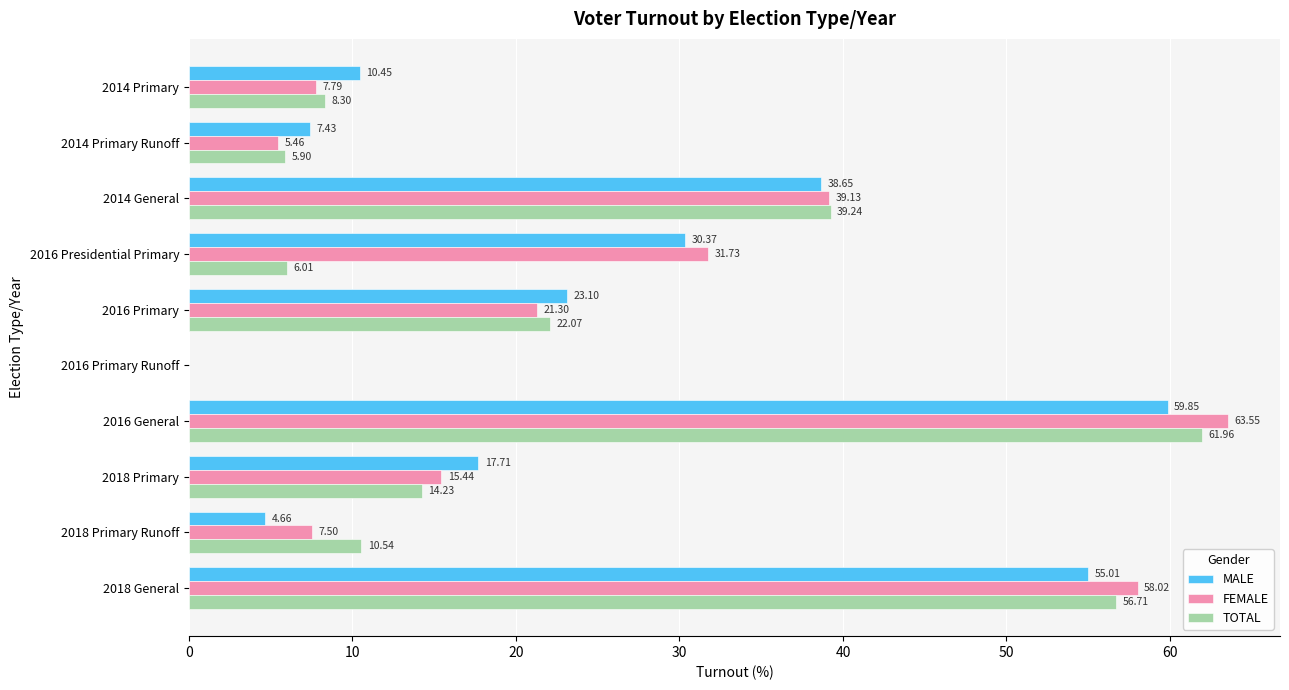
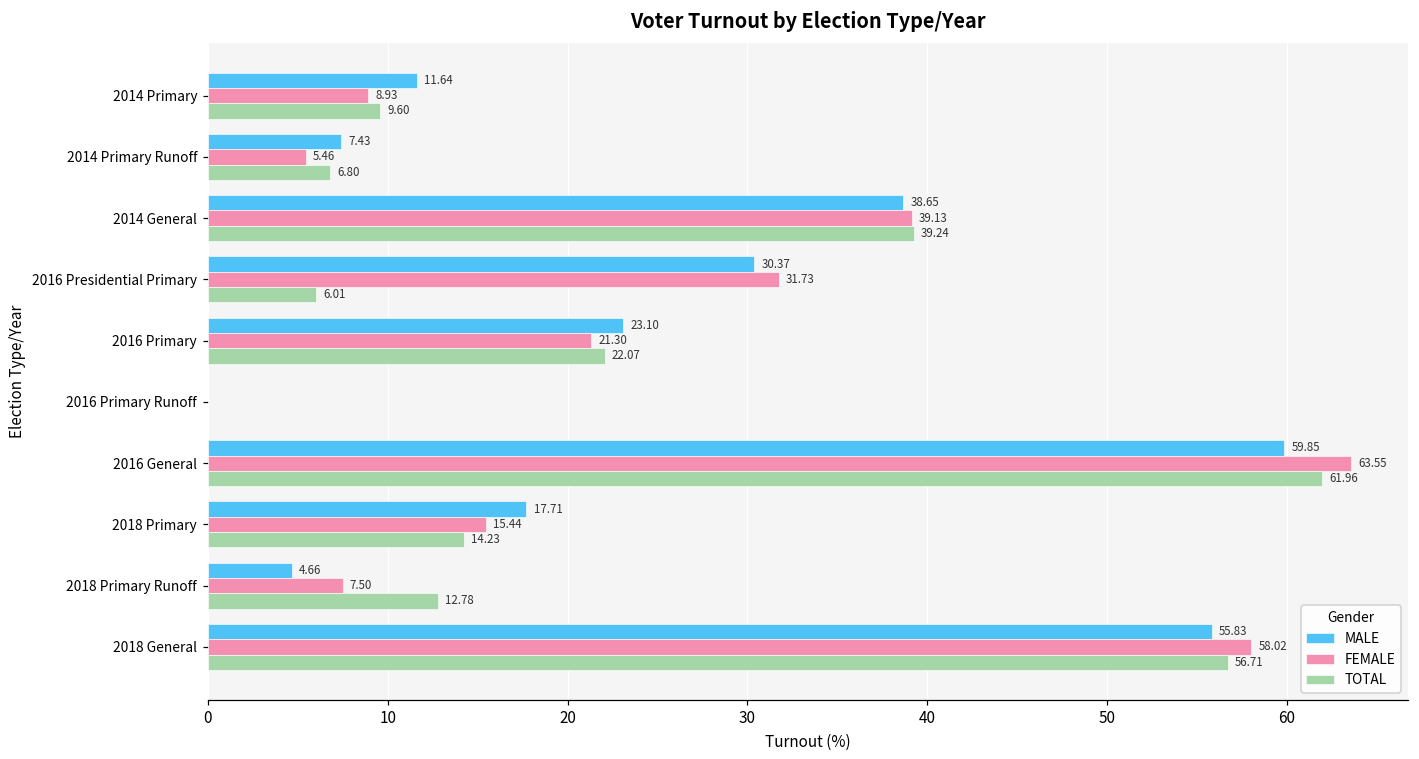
  {
    "MALE": {
-     "2014 Primary": 10.45,
+     "2014 Primary": 11.64,
      "2014 Primary Runoff": 7.43,
      "2014 General": 38.65,
      "2016 Presidential Primary": 30.37,
      "2016 Primary": 23.10,
      "2016 General": 59.85,
      "2018 Primary": 17.71,
      "2018 Primary Runoff": 4.66,
-     "2018 General": 55.01
+     "2018 General": 55.83
    },
    "FEMALE": {
-     "2014 Primary": 7.79,
+     "2014 Primary": 8.93,
      "2014 Primary Runoff": 5.46,
      "2014 General": 39.13,
      "2016 Presidential Primary": 31.73,
      "2016 Primary": 21.30,
      "2016 General": 63.55,
      "2018 Primary": 15.44,
      "2018 Primary Runoff": 7.50,
      "2018 General": 58.02
    },
    "TOTAL": {
-     "2014 Primary": 8.30,
-     "2014 Primary Runoff": 5.90,
+     "2014 Primary": 9.60,
+     "2014 Primary Runoff": 6.80,
      "2014 General": 39.24,
      "2016 Presidential Primary": 6.01,
      "2016 Primary": 22.07,
      "2016 General": 61.96,
      "2018 Primary": 14.23,
-     "2018 Primary Runoff": 10.54,
+     "2018 Primary Runoff": 12.78,
      "2018 General": 56.71
    }
  }
